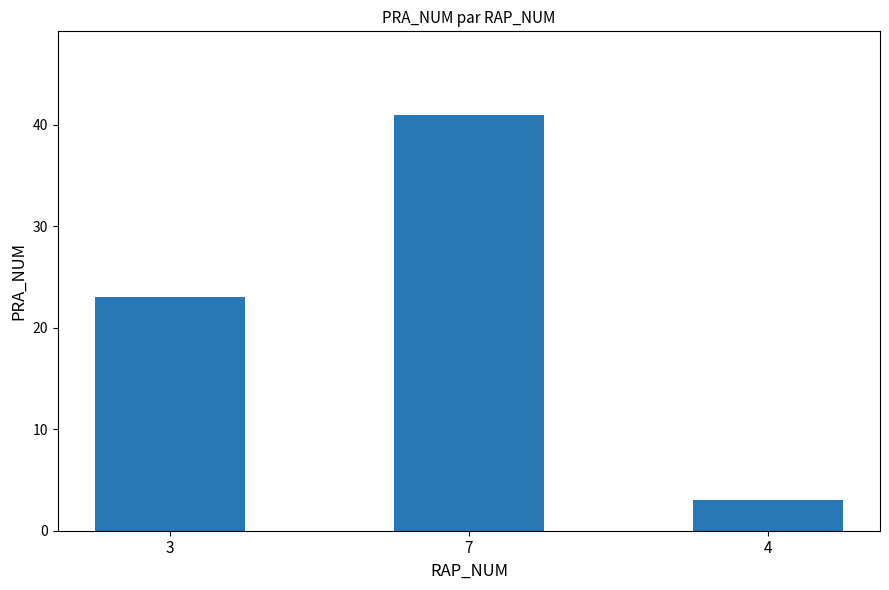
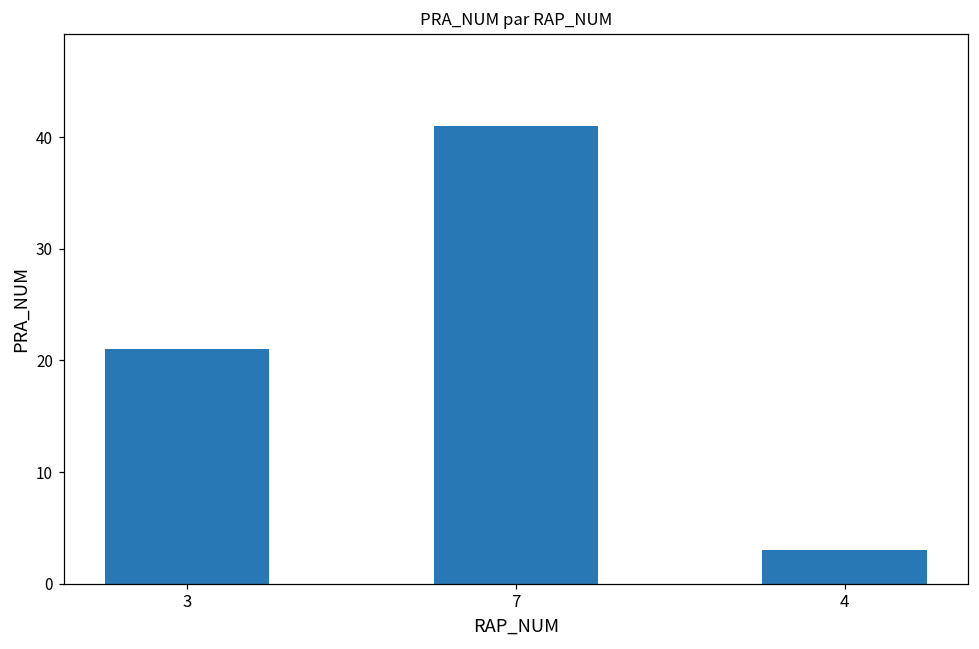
  {
-   "3": 23,
+   "3": 21,
    "7": 41,
    "4": 3
  }
